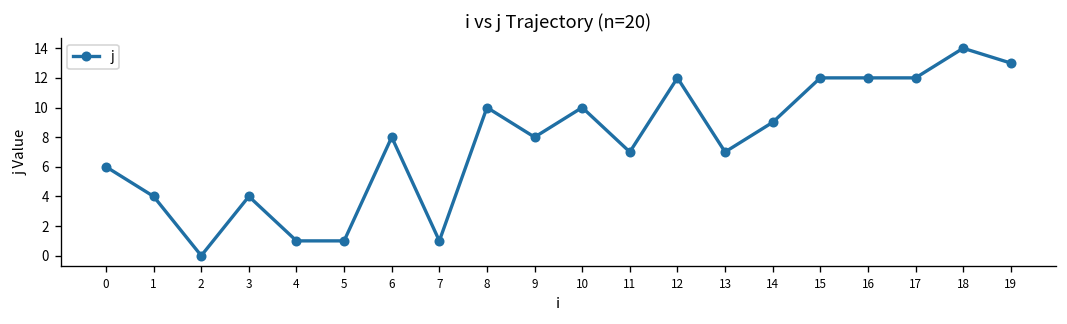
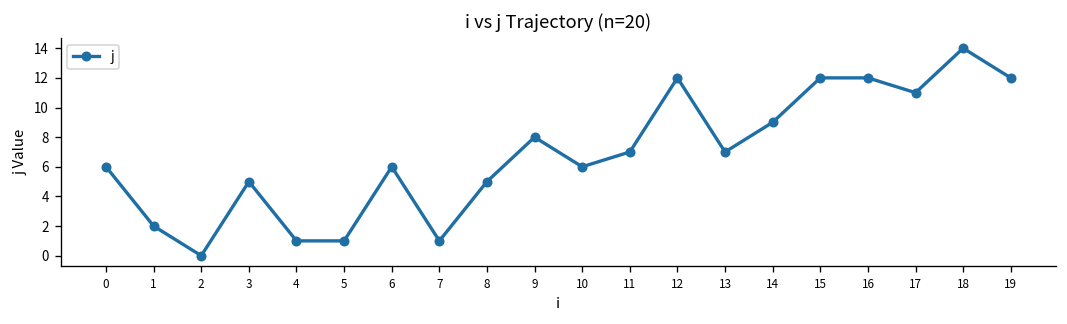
  {
    "0": 6,
-   "1": 4,
+   "1": 2,
    "2": 0,
-   "3": 4,
+   "3": 5,
    "4": 1,
    "5": 1,
-   "6": 8,
+   "6": 6,
    "7": 1,
-   "8": 10,
+   "8": 5,
    "9": 8,
-   "10": 10,
+   "10": 6,
    "11": 7,
    "12": 12,
    "13": 7,
    "14": 9,
    "15": 12,
    "16": 12,
-   "17": 12,
+   "17": 11,
    "18": 14,
-   "19": 13
+   "19": 12
  }
